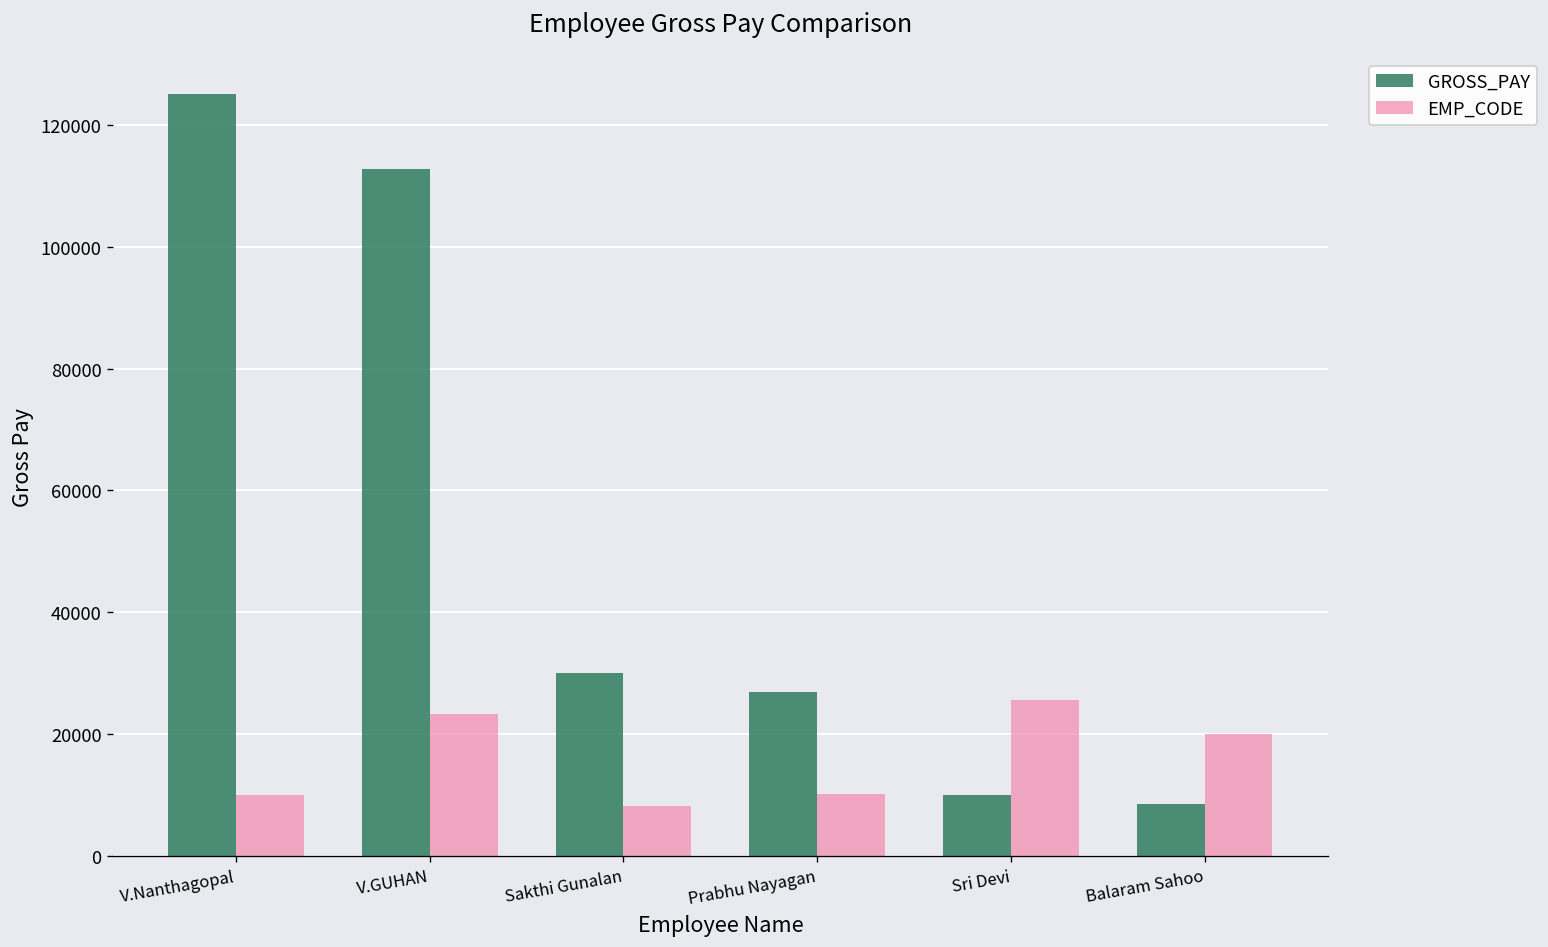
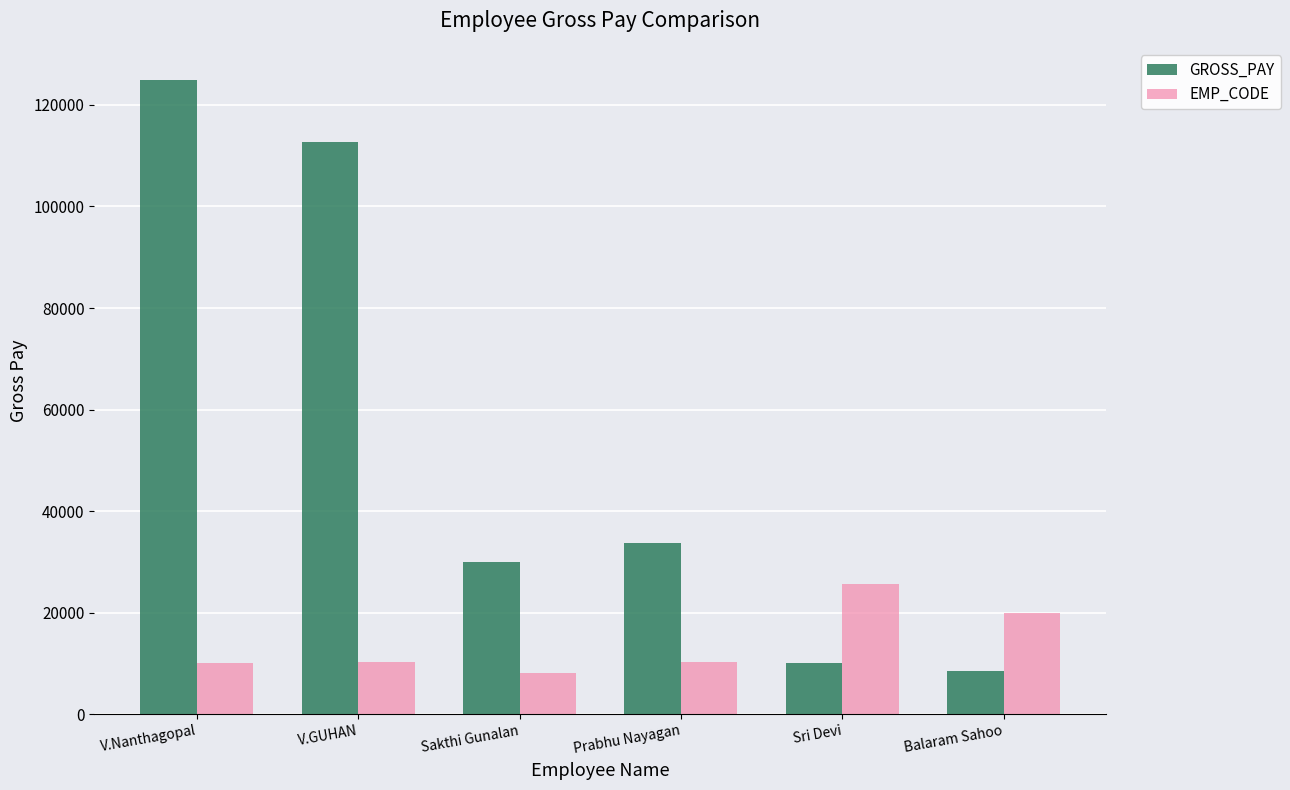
  {
    "GROSS_PAY": {
      "V.Nanthagopal": 125000,
      "V.GUHAN": 113000,
      "Sakthi Gunalan": 30000,
-     "Prabhu Nayagan": 27000,
+     "Prabhu Nayagan": 34000,
      "Sri Devi": 10000,
      "Balaram Sahoo": 9000
    },
    "EMP_CODE": {
      "V.Nanthagopal": 10000,
-     "V.GUHAN": 23000,
+     "V.GUHAN": 10000,
      "Sakthi Gunalan": 8000,
      "Prabhu Nayagan": 10000,
      "Sri Devi": 26000,
      "Balaram Sahoo": 20000
    }
  }
